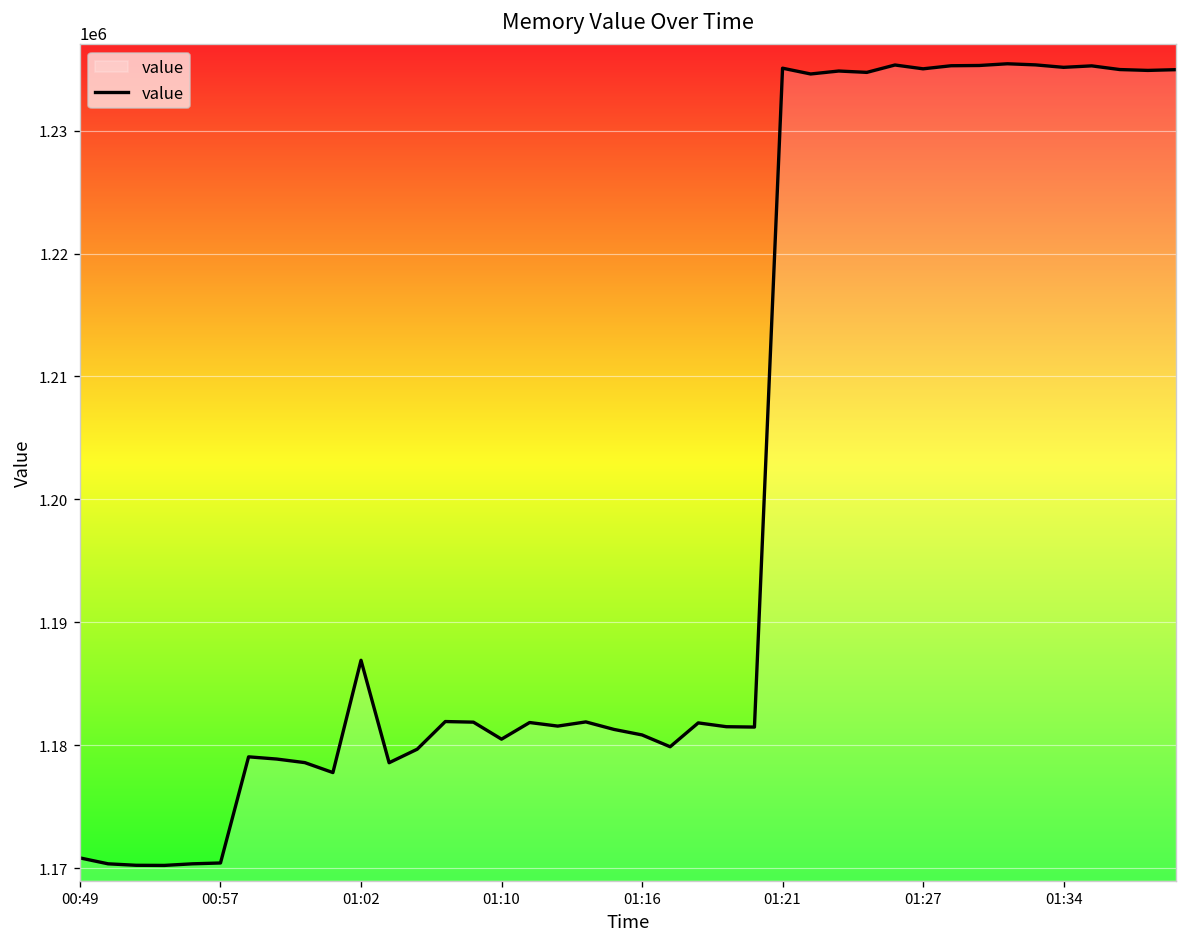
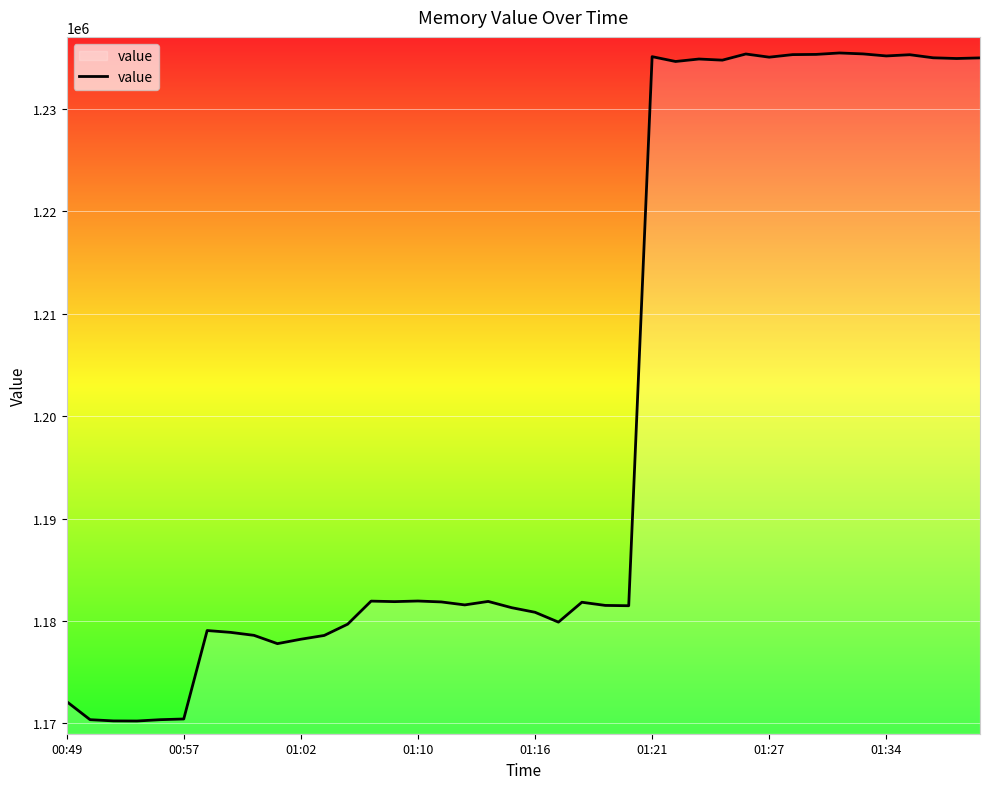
  {
-   "00:49": 1170900,
+   "00:49": 1172100,
    "00:57": 1170400,
-   "01:02": 1186900,
-   "01:10": 1180500,
+   "01:02": 1178200,
+   "01:10": 1182000,
    "01:16": 1180900,
    "01:21": 1235100,
    "01:27": 1235000,
    "01:34": 1235100
  }
